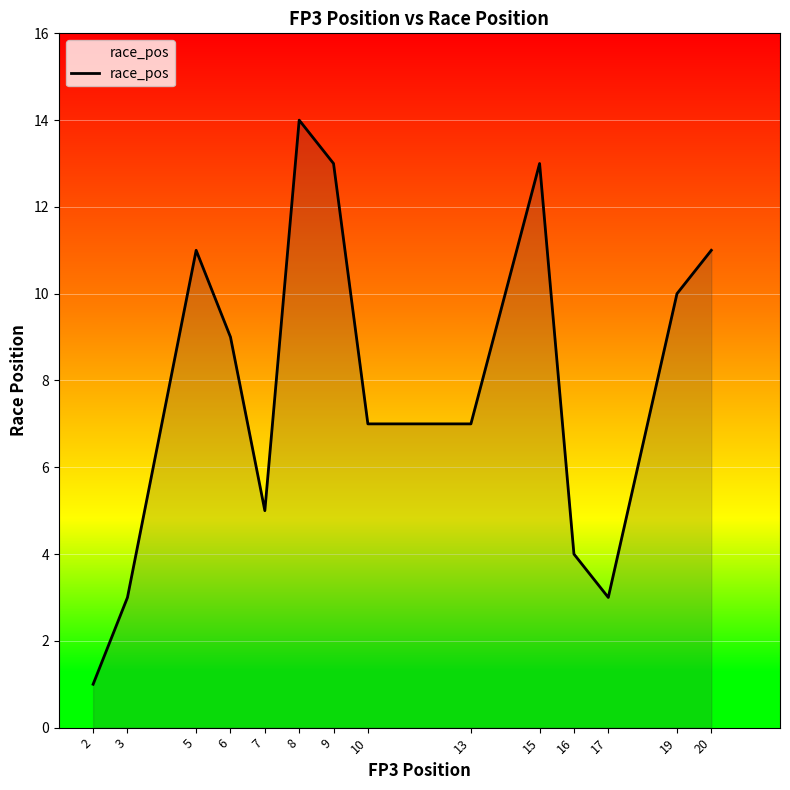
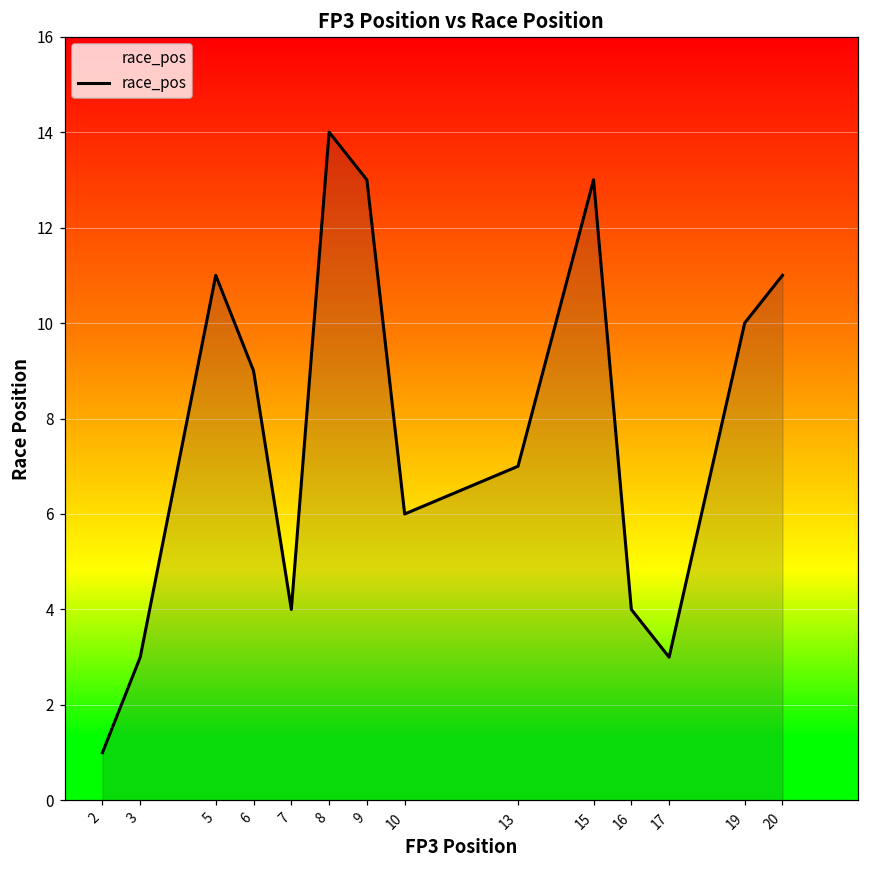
  {
    "2": 1,
    "3": 3,
    "5": 11,
    "6": 9,
-   "7": 5,
+   "7": 4,
    "8": 14,
    "9": 13,
-   "10": 7,
+   "10": 6,
    "13": 7,
    "15": 13,
    "16": 4,
    "17": 3,
    "19": 10,
    "20": 11
  }
